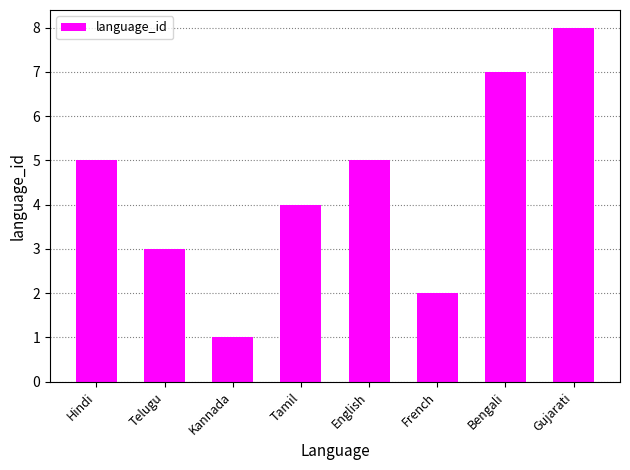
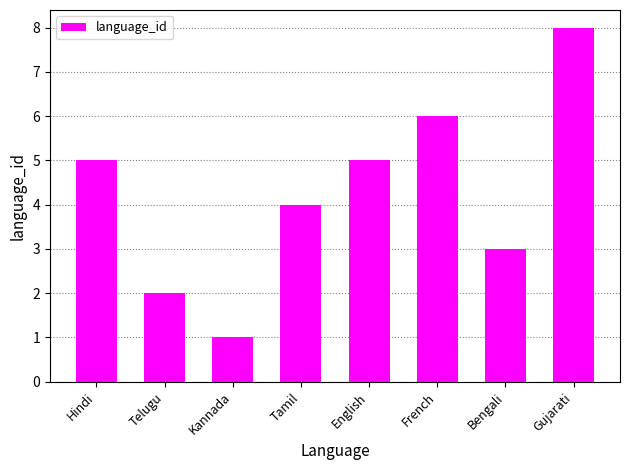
  {
    "Hindi": 5,
-   "Telugu": 3,
+   "Telugu": 2,
    "Kannada": 1,
    "Tamil": 4,
    "English": 5,
-   "French": 2,
-   "Bengali": 7,
+   "French": 6,
+   "Bengali": 3,
    "Gujarati": 8
  }
